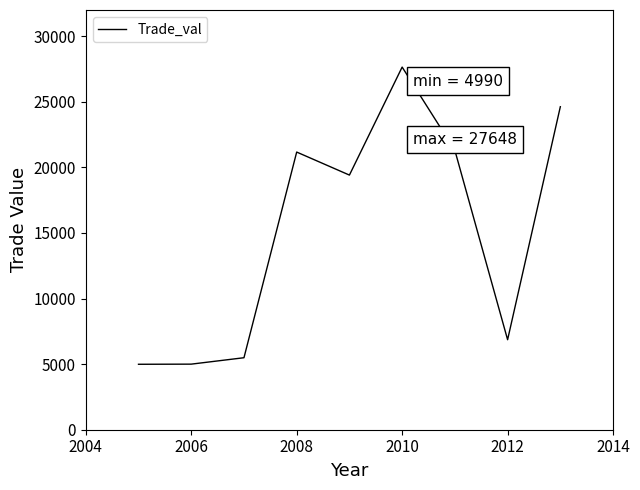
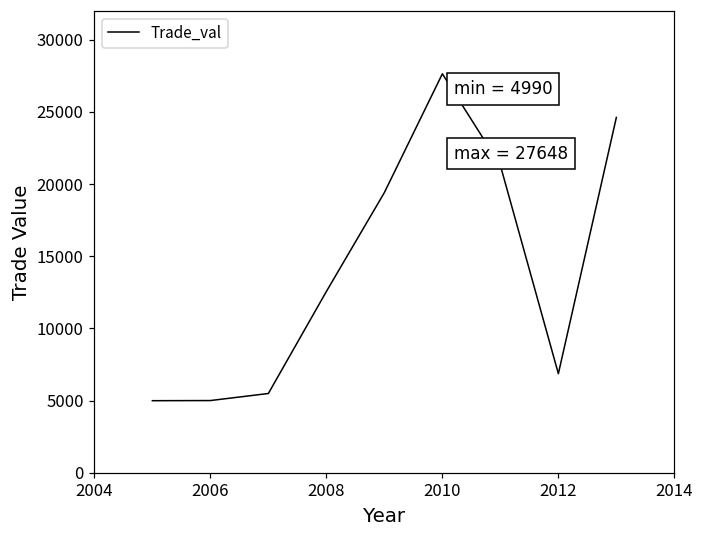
  {
    "2006": 5000,
-   "2008": 21200,
+   "2008": 12600,
    "2012": 6900
  }
